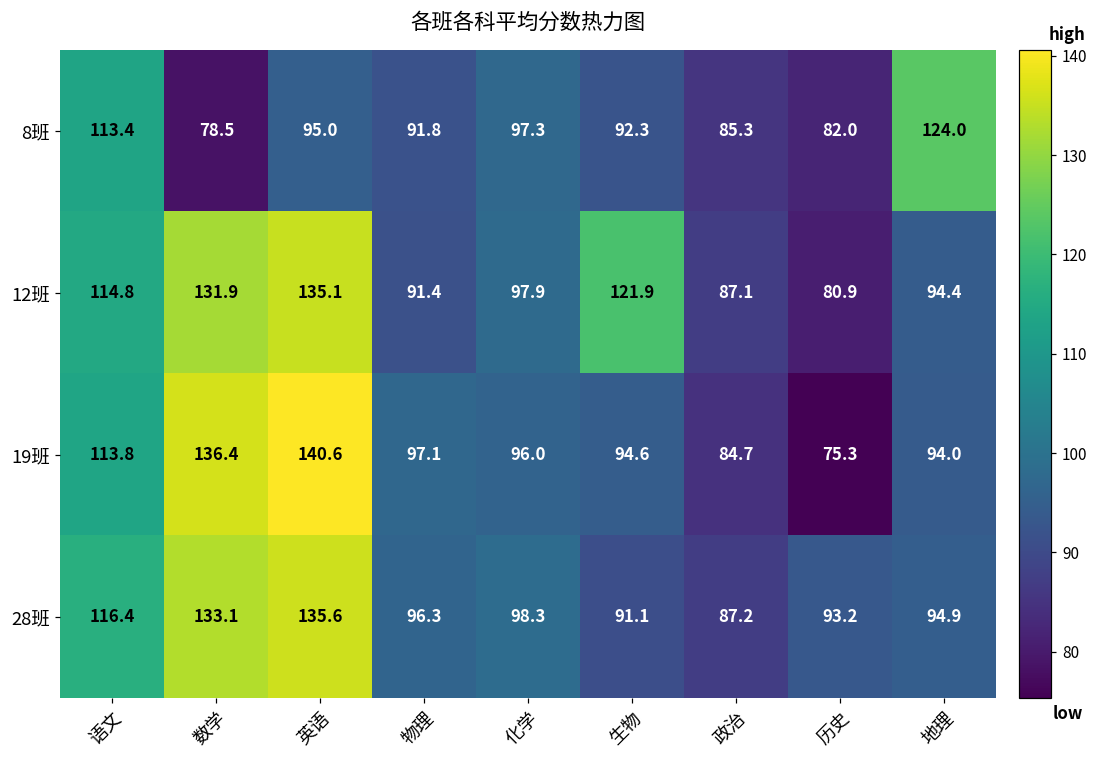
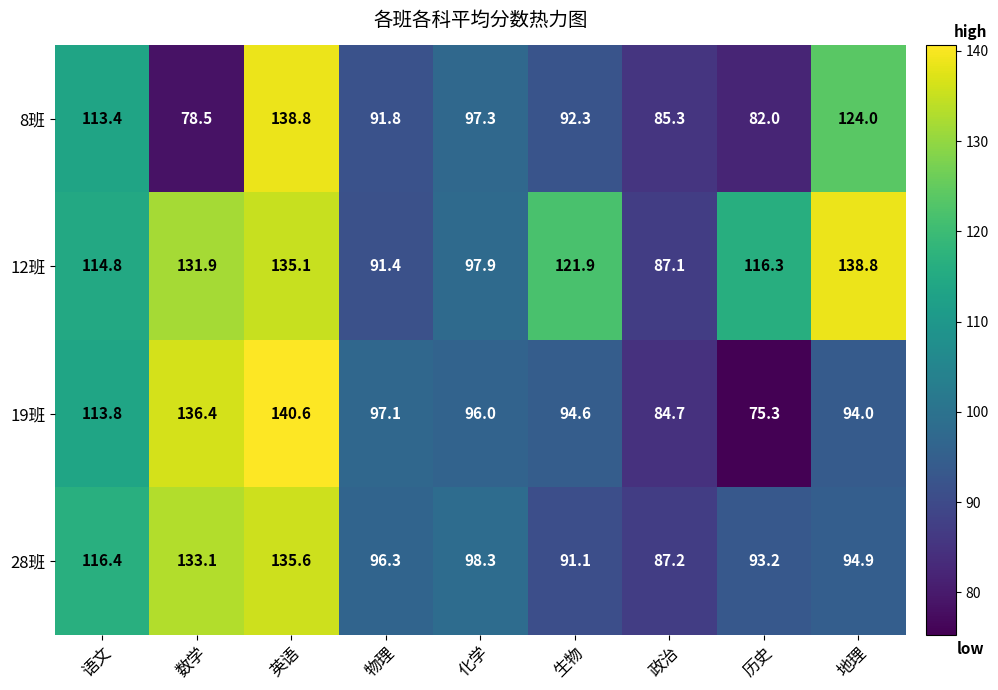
  {
    "8班": {
      "语文": 113.4,
      "数学": 78.5,
-     "英语": 95.0,
+     "英语": 138.8,
      "物理": 91.8,
      "化学": 97.3,
      "生物": 92.3,
      "政治": 85.3,
      "历史": 82.0,
      "地理": 124.0
    },
    "12班": {
      "语文": 114.8,
      "数学": 131.9,
      "英语": 135.1,
      "物理": 91.4,
      "化学": 97.9,
      "生物": 121.9,
      "政治": 87.1,
-     "历史": 80.9,
-     "地理": 94.4
+     "历史": 116.3,
+     "地理": 138.8
    },
    "19班": {
      "语文": 113.8,
      "数学": 136.4,
      "英语": 140.6,
      "物理": 97.1,
      "化学": 96.0,
      "生物": 94.6,
      "政治": 84.7,
      "历史": 75.3,
      "地理": 94.0
    },
    "28班": {
      "语文": 116.4,
      "数学": 133.1,
      "英语": 135.6,
      "物理": 96.3,
      "化学": 98.3,
      "生物": 91.1,
      "政治": 87.2,
      "历史": 93.2,
      "地理": 94.9
    }
  }
